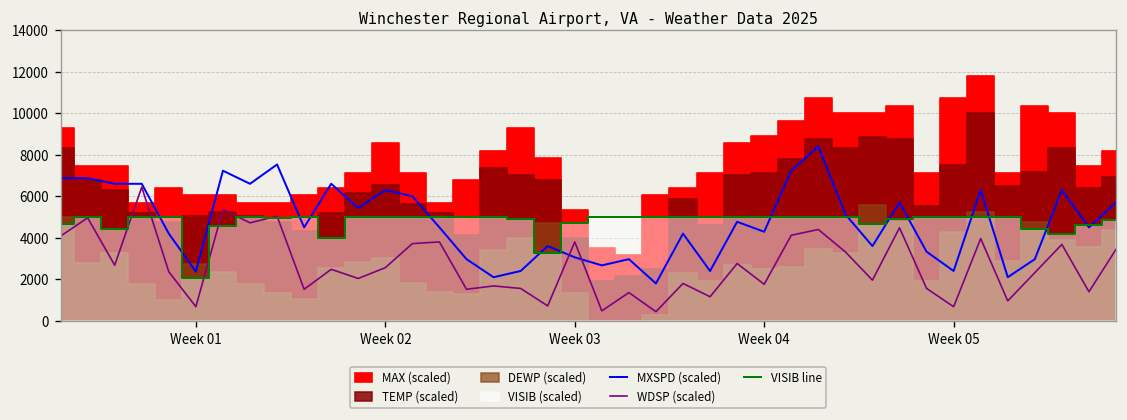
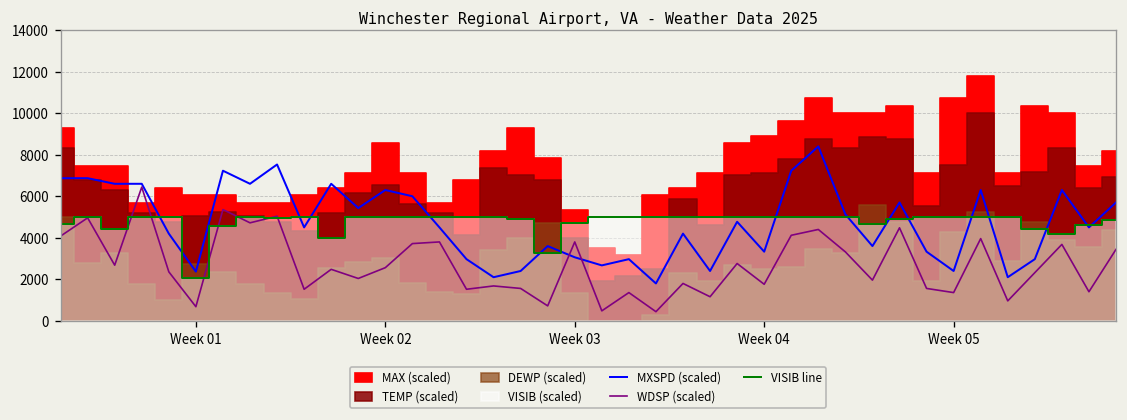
  {
    "MXSPD (scaled)": {
      "Week 01": 2400,
      "Week 02": 6300,
      "Week 03": 3100,
-     "Week 04": 4300,
+     "Week 04": 3300,
      "Week 05": 2400
    },
    "WDSP (scaled)": {
      "Week 01": 700,
      "Week 02": 2600,
      "Week 03": 3800,
      "Week 04": 1800,
-     "Week 05": 700
+     "Week 05": 1400
    },
    "VISIB line": {
      "Week 01": 2100,
      "Week 02": 5000,
      "Week 03": 4700,
      "Week 04": 5000,
      "Week 05": 5000
    }
  }
